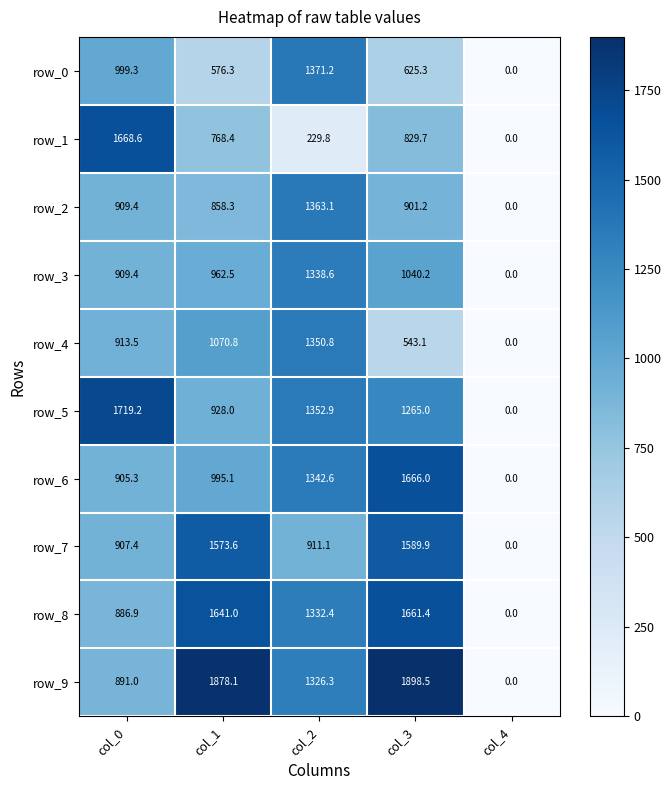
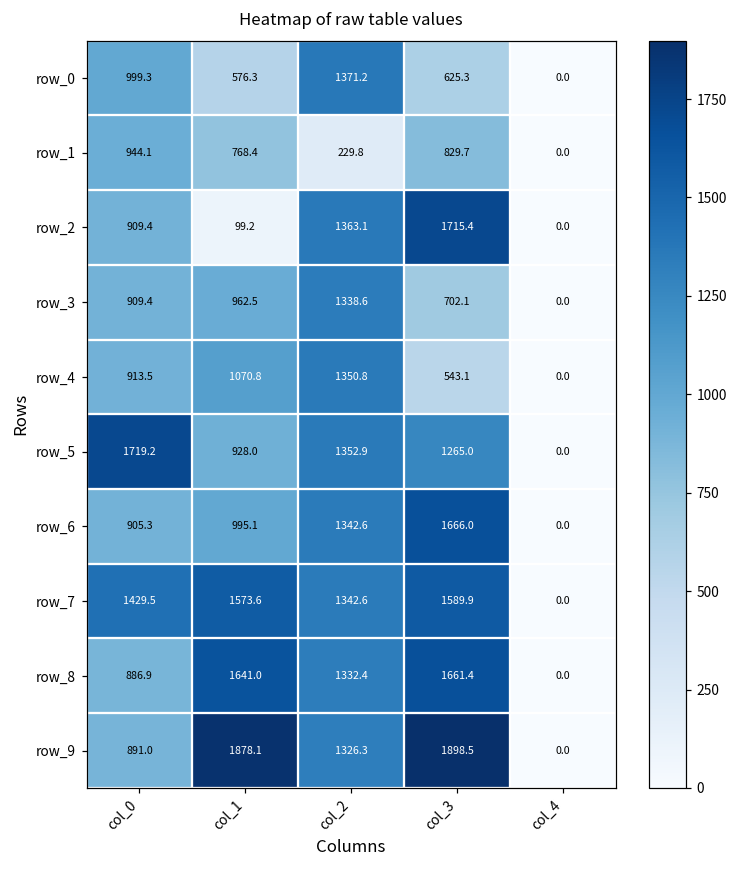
  {
    "row_0": {
      "col_0": 999.3,
      "col_1": 576.3,
      "col_2": 1371.2,
      "col_3": 625.3,
      "col_4": 0.0
    },
    "row_1": {
-     "col_0": 1668.6,
+     "col_0": 944.1,
      "col_1": 768.4,
      "col_2": 229.8,
      "col_3": 829.7,
      "col_4": 0.0
    },
    "row_2": {
      "col_0": 909.4,
-     "col_1": 858.3,
+     "col_1": 99.2,
      "col_2": 1363.1,
-     "col_3": 901.2,
+     "col_3": 1715.4,
      "col_4": 0.0
    },
    "row_3": {
      "col_0": 909.4,
      "col_1": 962.5,
      "col_2": 1338.6,
-     "col_3": 1040.2,
+     "col_3": 702.1,
      "col_4": 0.0
    },
    "row_4": {
      "col_0": 913.5,
      "col_1": 1070.8,
      "col_2": 1350.8,
      "col_3": 543.1,
      "col_4": 0.0
    },
    "row_5": {
      "col_0": 1719.2,
      "col_1": 928.0,
      "col_2": 1352.9,
      "col_3": 1265.0,
      "col_4": 0.0
    },
    "row_6": {
      "col_0": 905.3,
      "col_1": 995.1,
      "col_2": 1342.6,
      "col_3": 1666.0,
      "col_4": 0.0
    },
    "row_7": {
-     "col_0": 907.4,
+     "col_0": 1429.5,
      "col_1": 1573.6,
-     "col_2": 911.1,
+     "col_2": 1342.6,
      "col_3": 1589.9,
      "col_4": 0.0
    },
    "row_8": {
      "col_0": 886.9,
      "col_1": 1641.0,
      "col_2": 1332.4,
      "col_3": 1661.4,
      "col_4": 0.0
    },
    "row_9": {
      "col_0": 891.0,
      "col_1": 1878.1,
      "col_2": 1326.3,
      "col_3": 1898.5,
      "col_4": 0.0
    }
  }
